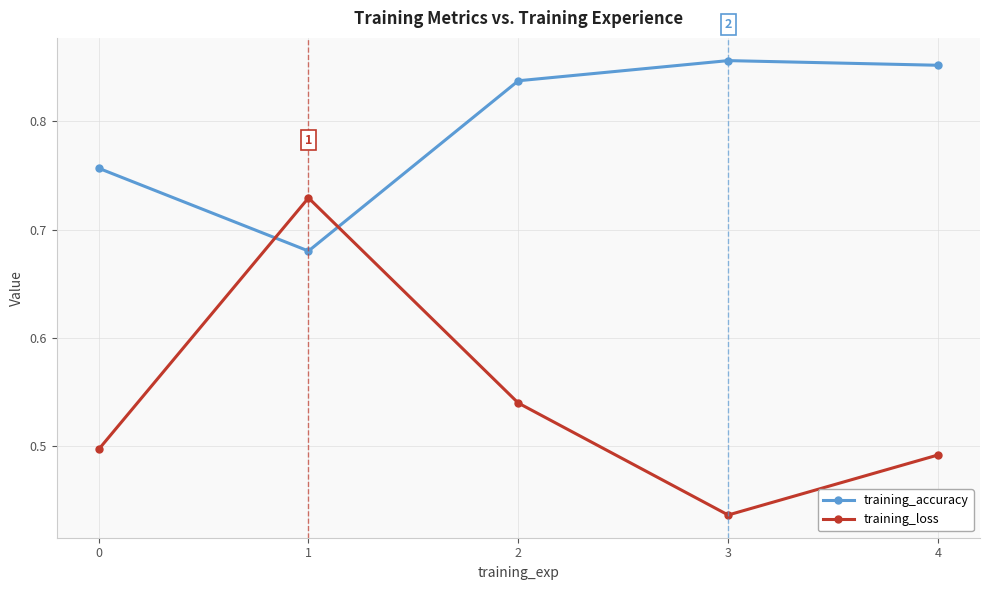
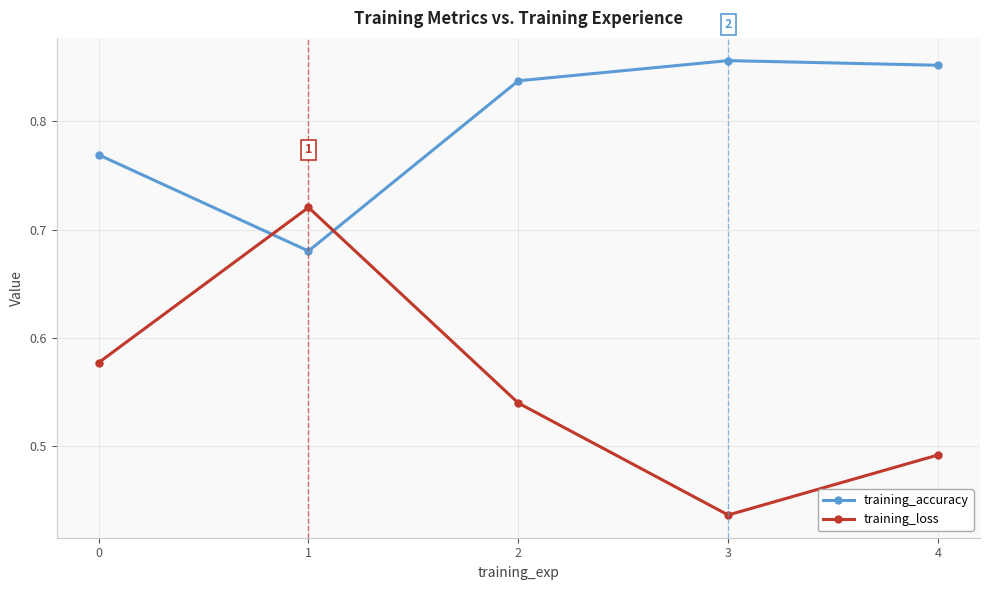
  {
    "training_accuracy": {
-     "0": 0.757,
+     "0": 0.769,
      "1": 0.680,
      "2": 0.837,
      "3": 0.856,
      "4": 0.852
    },
    "training_loss": {
-     "0": 0.497,
-     "1": 0.729,
+     "0": 0.577,
+     "1": 0.720,
      "2": 0.540,
      "3": 0.437,
      "4": 0.492
    }
  }
